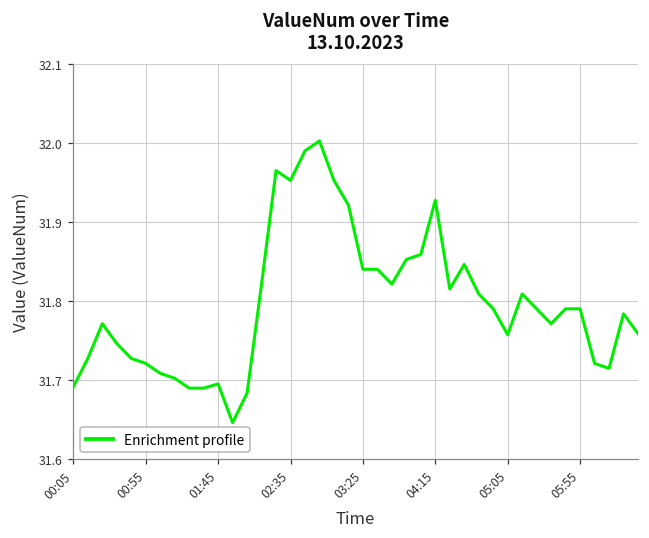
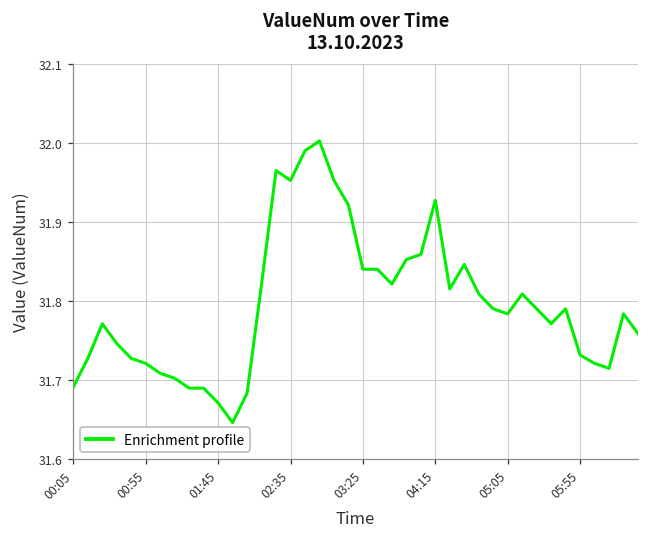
  {
    "00:05": 31.69,
    "00:55": 31.72,
-   "01:45": 31.70,
+   "01:45": 31.67,
    "02:35": 31.95,
    "03:25": 31.84,
    "04:15": 31.93,
-   "05:05": 31.76,
-   "05:55": 31.79
+   "05:05": 31.78,
+   "05:55": 31.73
  }
